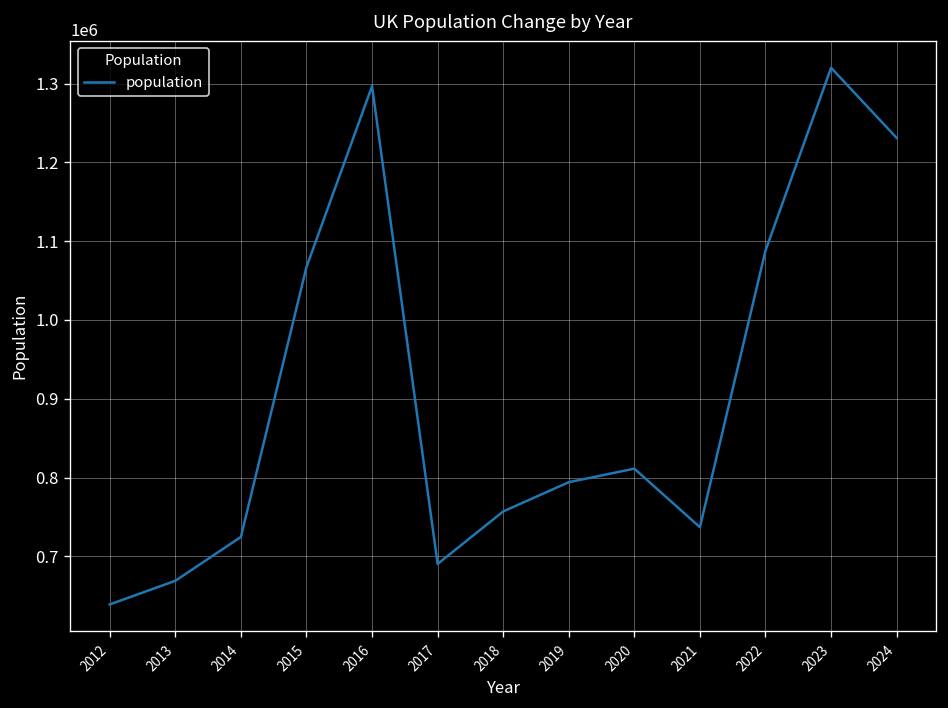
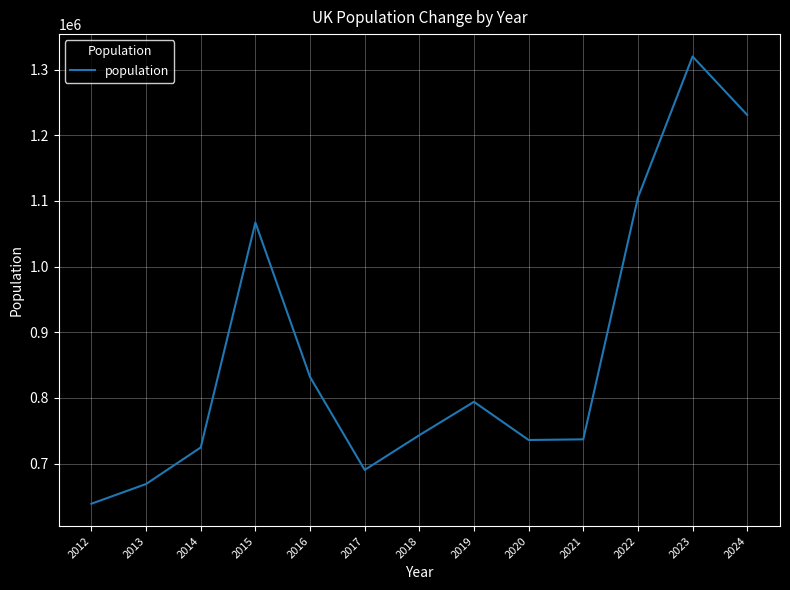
  {
    "2012": 640000,
    "2013": 670000,
    "2014": 720000,
    "2015": 1070000,
-   "2016": 1300000,
+   "2016": 830000,
    "2017": 690000,
-   "2018": 760000,
+   "2018": 740000,
    "2019": 790000,
-   "2020": 810000,
+   "2020": 740000,
    "2021": 740000,
-   "2022": 1090000,
+   "2022": 1110000,
    "2023": 1320000,
    "2024": 1230000
  }
